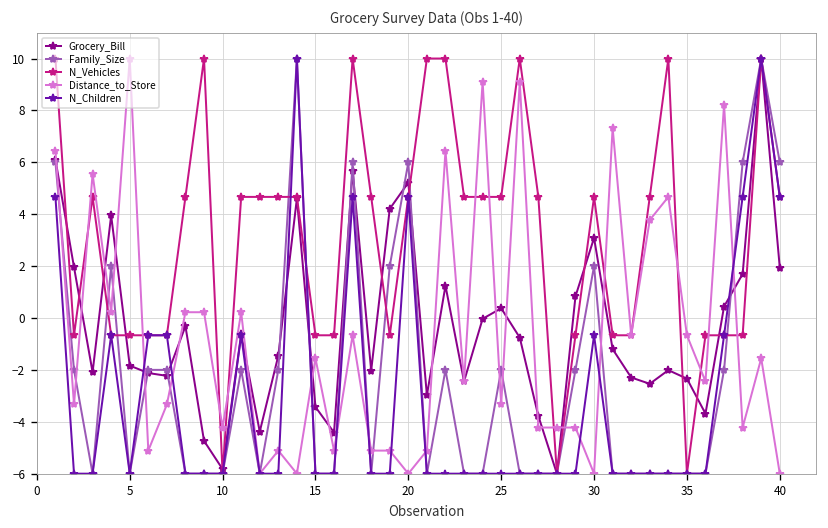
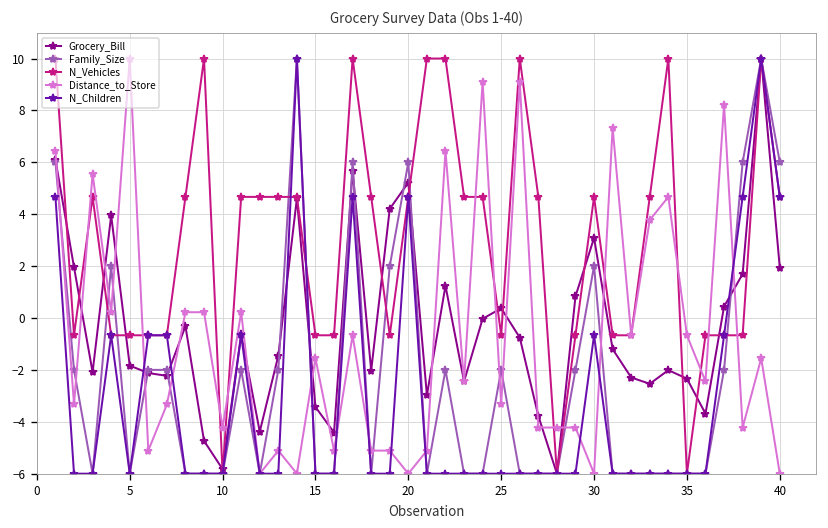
  {
    "Family_Size": {
      "20": 6.0,
      "25": -2.0,
      "30": 2.0,
      "40": 6.0
    },
    "N_Vehicles": {
      "5": -0.7,
      "15": -0.7,
-     "25": 4.7,
+     "25": -0.7,
      "30": 4.7
    },
    "Distance_to_Store": {
      "10": -4.2,
      "15": -1.6,
      "20": -6.0,
      "25": -3.3,
      "30": -6.0,
      "35": -0.7,
      "40": -6.0
    }
  }
